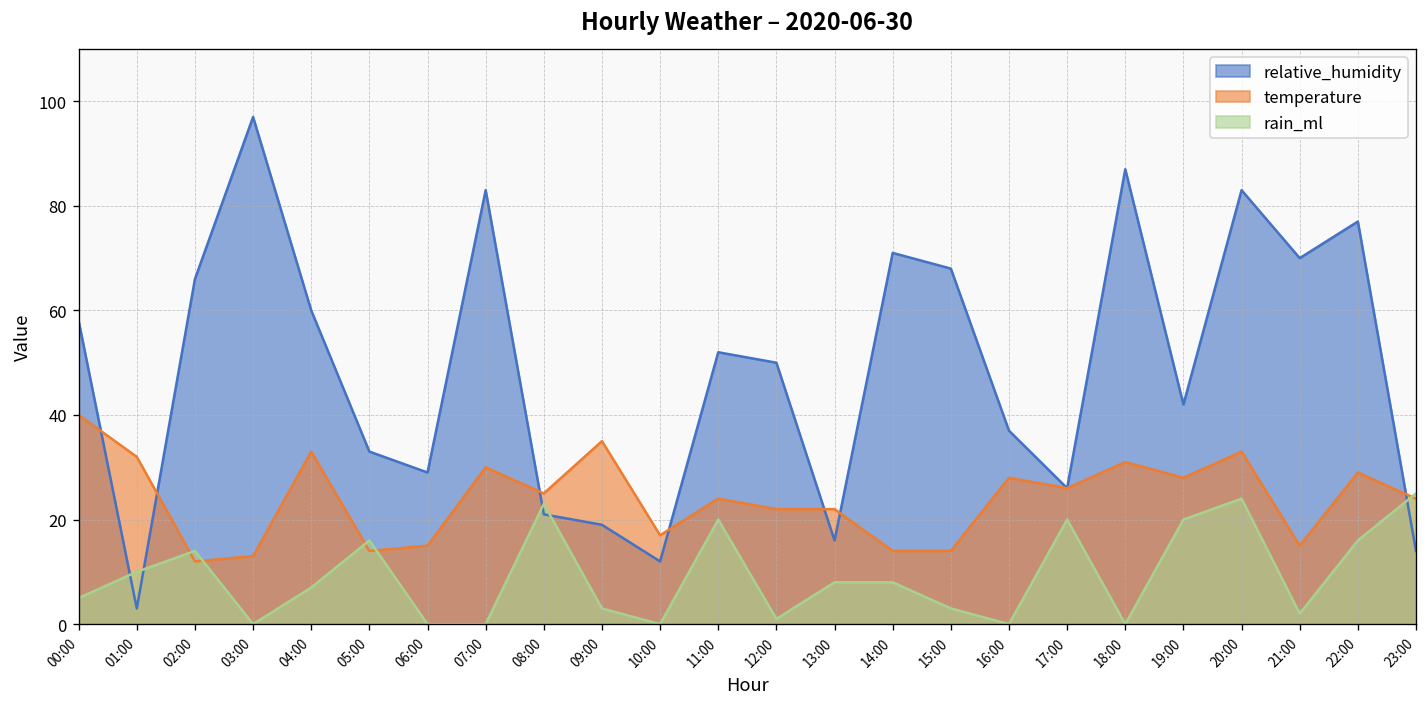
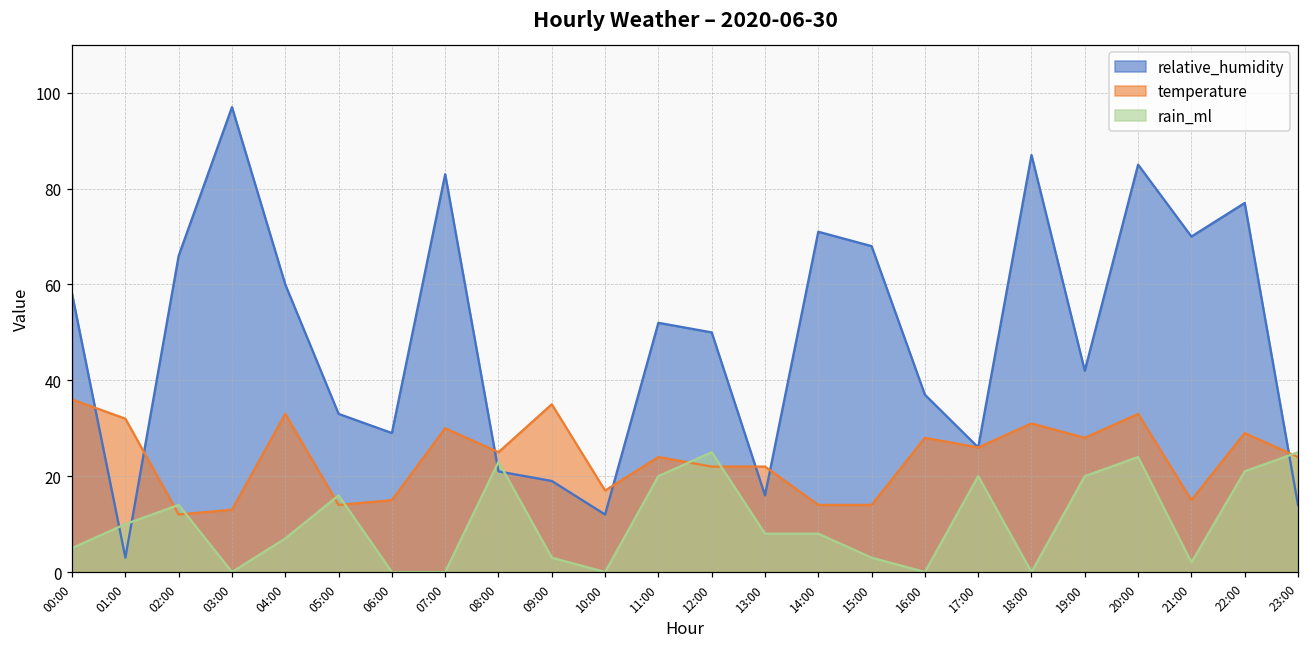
  {
    "relative_humidity": {
      "00:00": 58,
      "01:00": 3,
      "02:00": 66,
      "03:00": 97,
      "04:00": 60,
      "05:00": 33,
      "06:00": 29,
      "07:00": 83,
      "08:00": 21,
      "09:00": 19,
      "10:00": 12,
      "11:00": 52,
      "12:00": 50,
      "13:00": 16,
      "14:00": 71,
      "15:00": 68,
      "16:00": 37,
      "18:00": 87,
      "19:00": 42,
-     "20:00": 83,
+     "20:00": 85,
      "21:00": 70,
      "22:00": 77,
      "23:00": 14
    },
    "temperature": {
-     "00:00": 40,
+     "00:00": 36,
      "01:00": 32,
      "02:00": 12,
      "03:00": 13,
      "04:00": 33,
      "05:00": 14,
      "06:00": 15,
      "07:00": 30,
      "08:00": 25,
      "09:00": 35,
      "10:00": 17,
      "11:00": 24,
      "12:00": 22,
      "13:00": 22,
      "14:00": 14,
      "15:00": 14,
      "16:00": 28,
      "18:00": 31,
      "19:00": 28,
      "20:00": 33,
      "21:00": 15,
      "22:00": 29,
      "23:00": 24
    },
    "rain_ml": {
      "00:00": 5,
      "01:00": 10,
      "02:00": 14,
      "03:00": 0,
      "04:00": 7,
      "05:00": 16,
      "06:00": 0,
      "07:00": 0,
      "08:00": 23,
      "09:00": 3,
      "10:00": 0,
      "11:00": 20,
-     "12:00": 1,
+     "12:00": 25,
      "13:00": 8,
      "14:00": 8,
      "15:00": 3,
      "16:00": 0,
      "17:00": 20,
      "18:00": 0,
      "19:00": 20,
      "20:00": 24,
      "21:00": 2,
-     "22:00": 16,
+     "22:00": 21,
      "23:00": 25
    }
  }
